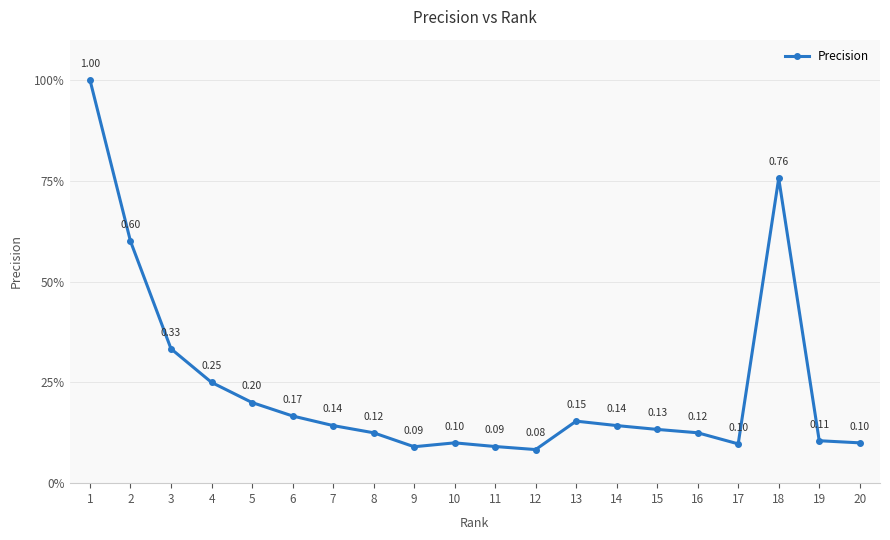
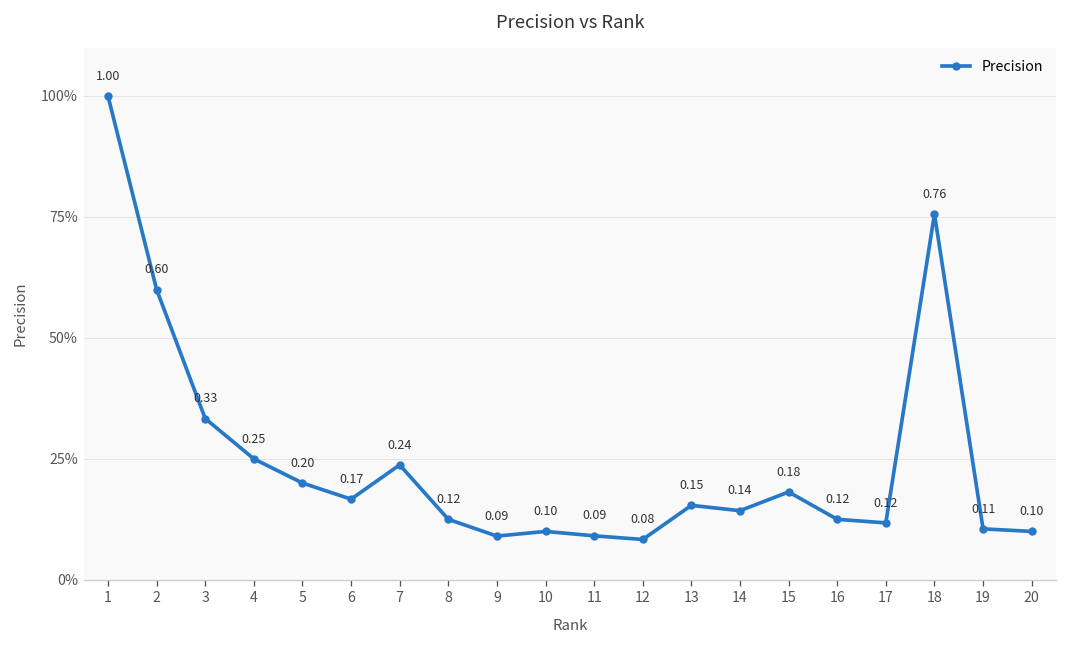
  {
    "1": 1.00,
    "2": 0.60,
    "3": 0.33,
    "4": 0.25,
    "5": 0.20,
    "6": 0.17,
-   "7": 0.14,
+   "7": 0.24,
    "8": 0.12,
    "9": 0.09,
    "10": 0.10,
    "11": 0.09,
    "12": 0.08,
    "13": 0.15,
    "14": 0.14,
-   "15": 0.13,
+   "15": 0.18,
    "16": 0.12,
-   "17": 0.10,
+   "17": 0.12,
    "18": 0.76,
    "19": 0.11,
    "20": 0.10
  }
